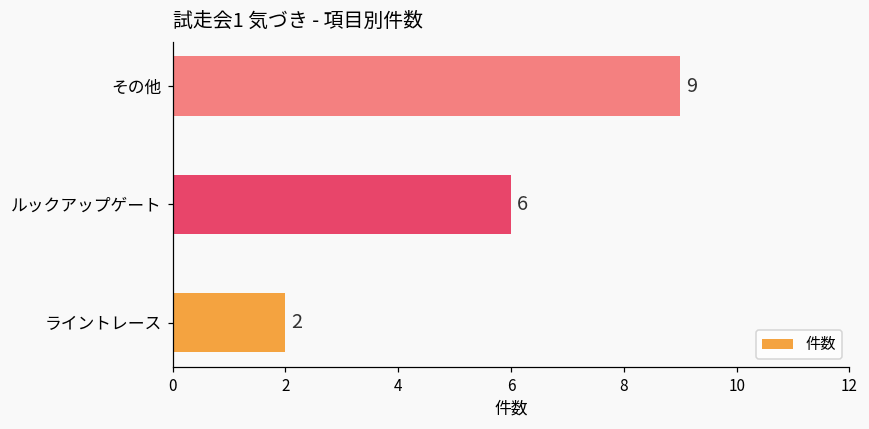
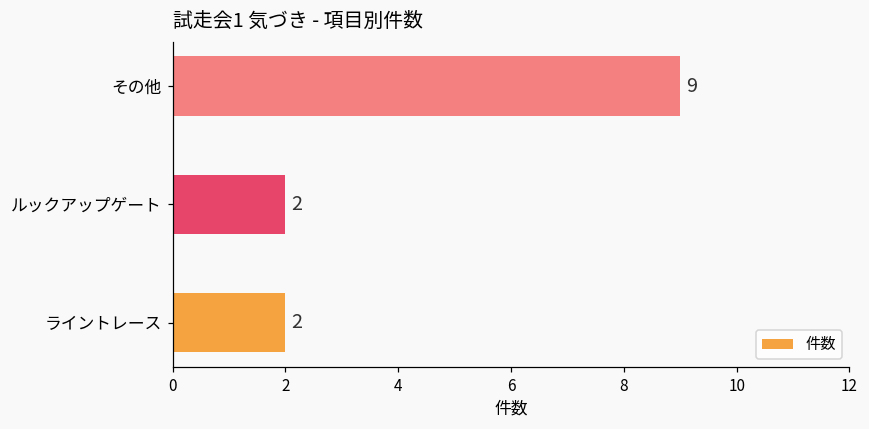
  {
    "その他": 9,
-   "ルックアップゲート": 6,
+   "ルックアップゲート": 2,
    "ライントレース": 2
  }
